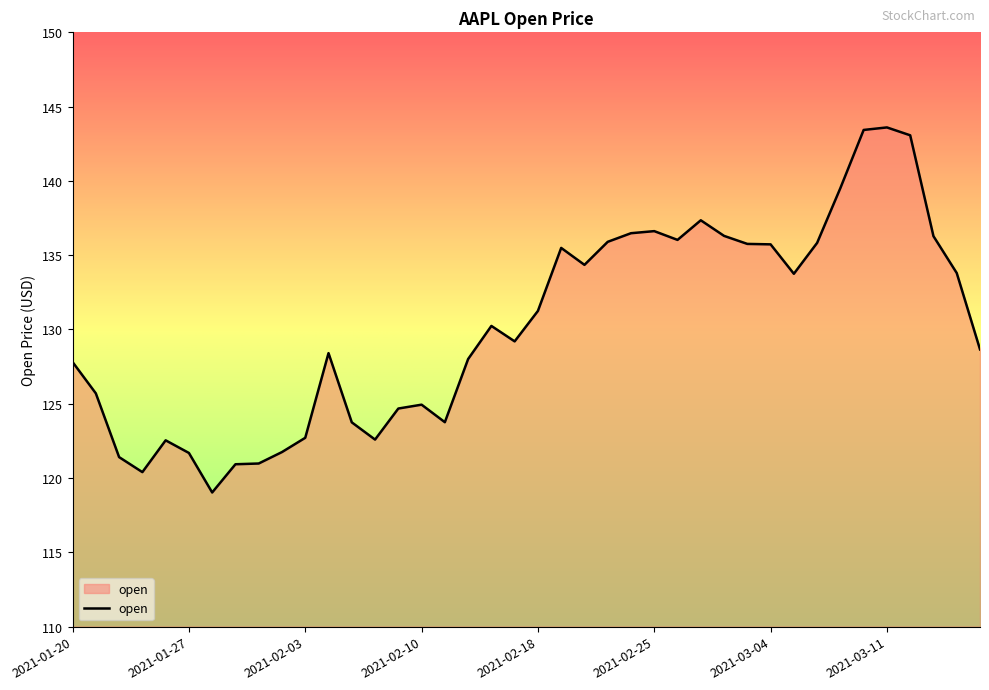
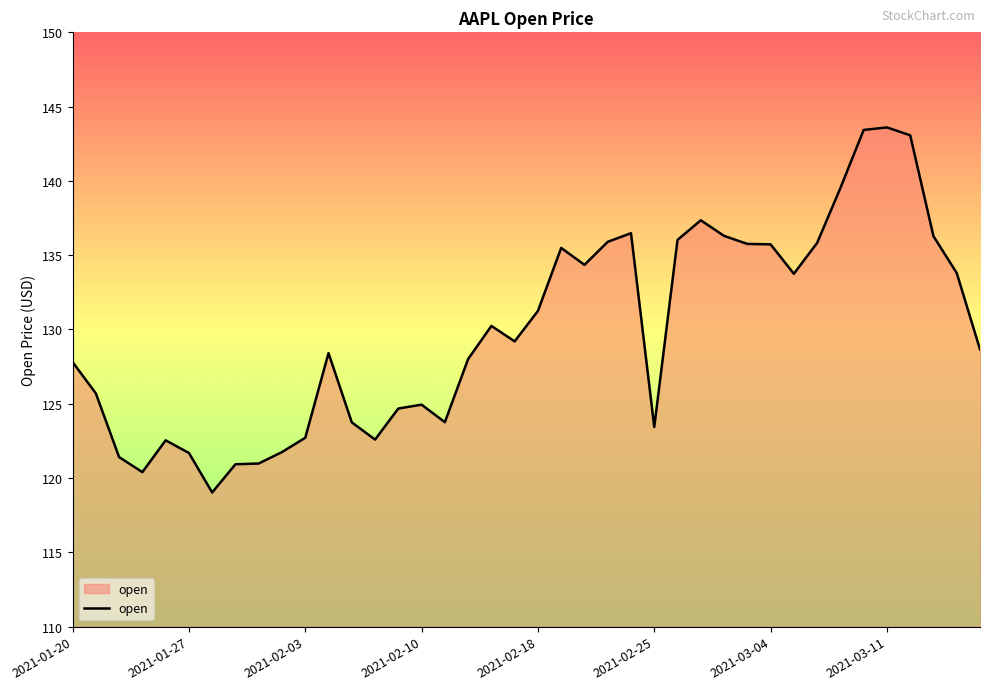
  {
    "2021-01-20": 127.8,
    "2021-01-27": 121.7,
    "2021-02-03": 122.7,
    "2021-02-10": 124.9,
    "2021-02-18": 131.3,
-   "2021-02-25": 136.6,
+   "2021-02-25": 123.4,
    "2021-03-04": 135.7,
    "2021-03-11": 143.6
  }
